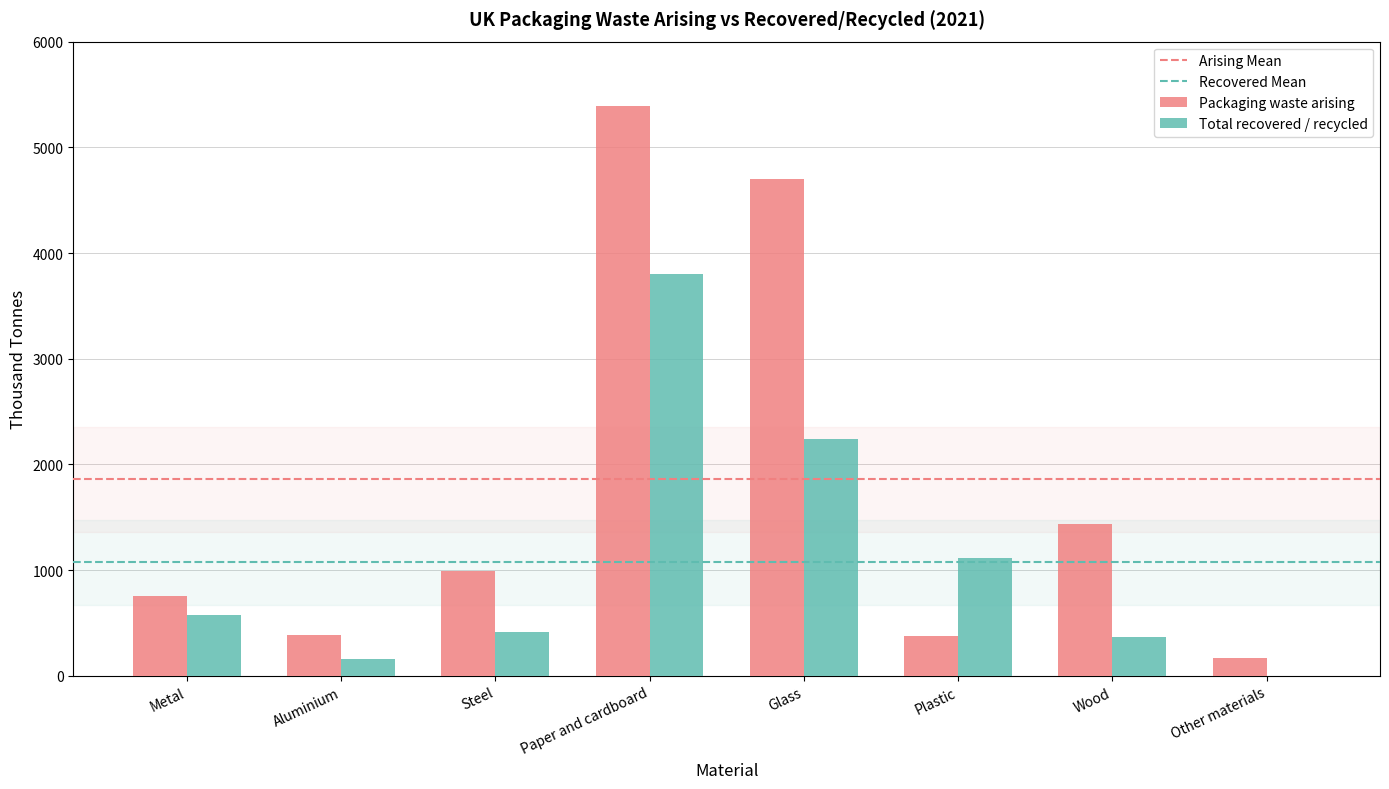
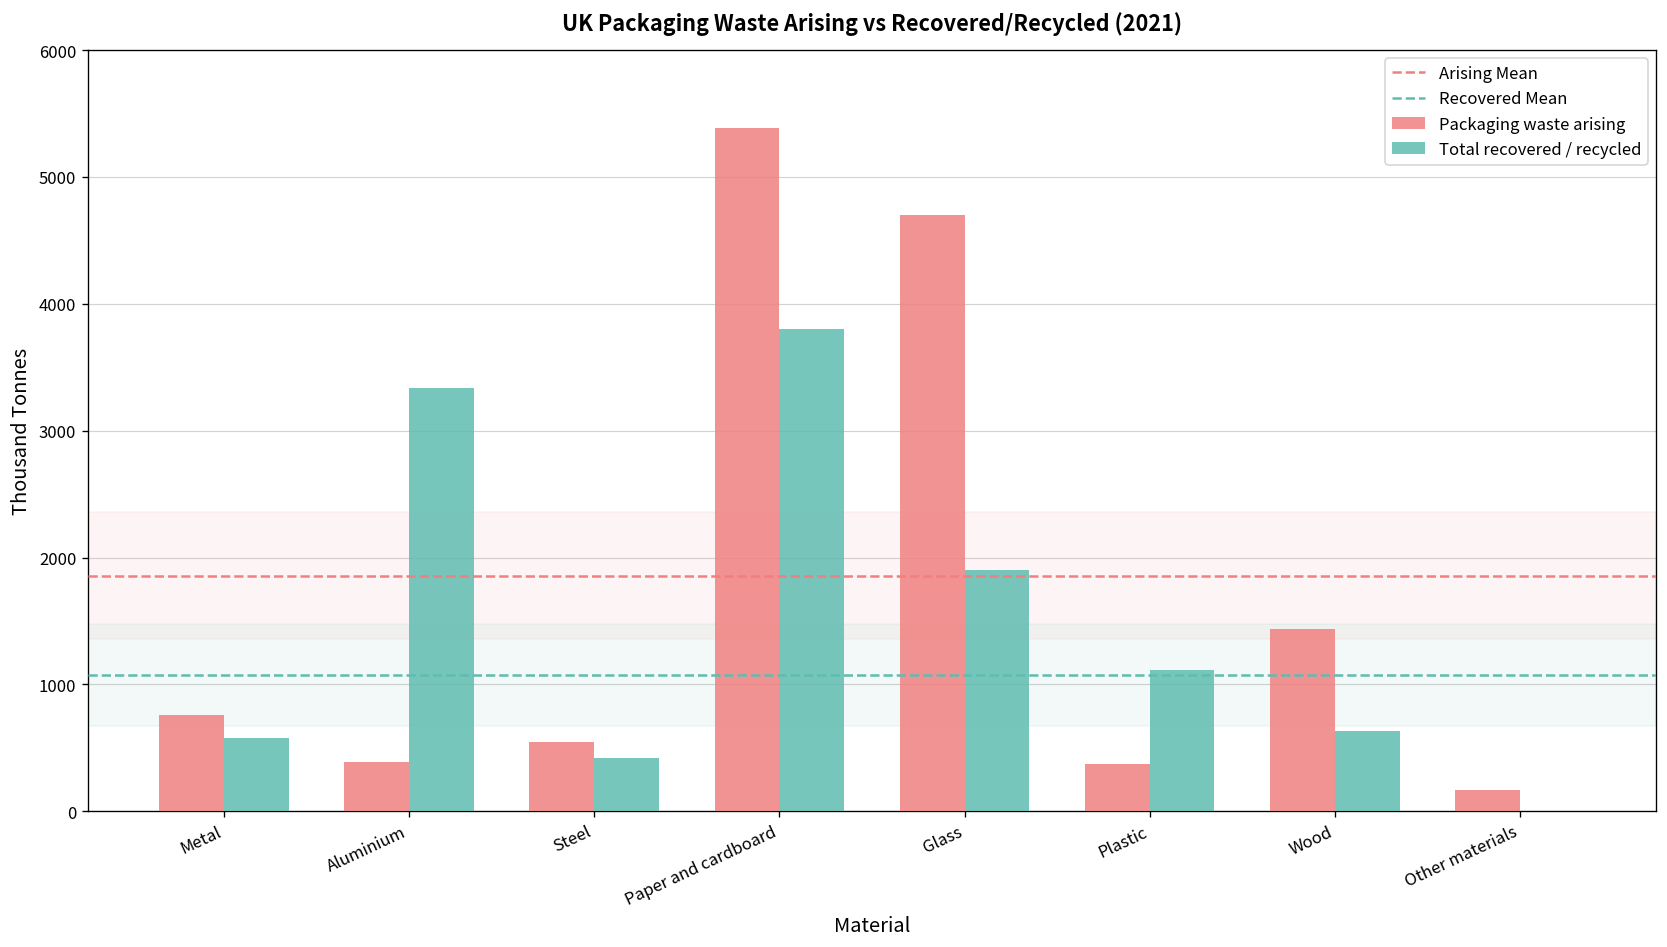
  {
    "Packaging waste arising": {
      "Metal": 760,
      "Aluminium": 390,
-     "Steel": 990,
+     "Steel": 550,
      "Paper and cardboard": 5390,
      "Glass": 4700,
      "Plastic": 370,
      "Wood": 1430,
      "Other materials": 170
    },
    "Total recovered / recycled": {
      "Metal": 570,
-     "Aluminium": 160,
+     "Aluminium": 3340,
      "Steel": 420,
      "Paper and cardboard": 3800,
-     "Glass": 2240,
+     "Glass": 1900,
      "Plastic": 1110,
-     "Wood": 370,
+     "Wood": 630,
      "Other materials": 0
    }
  }
